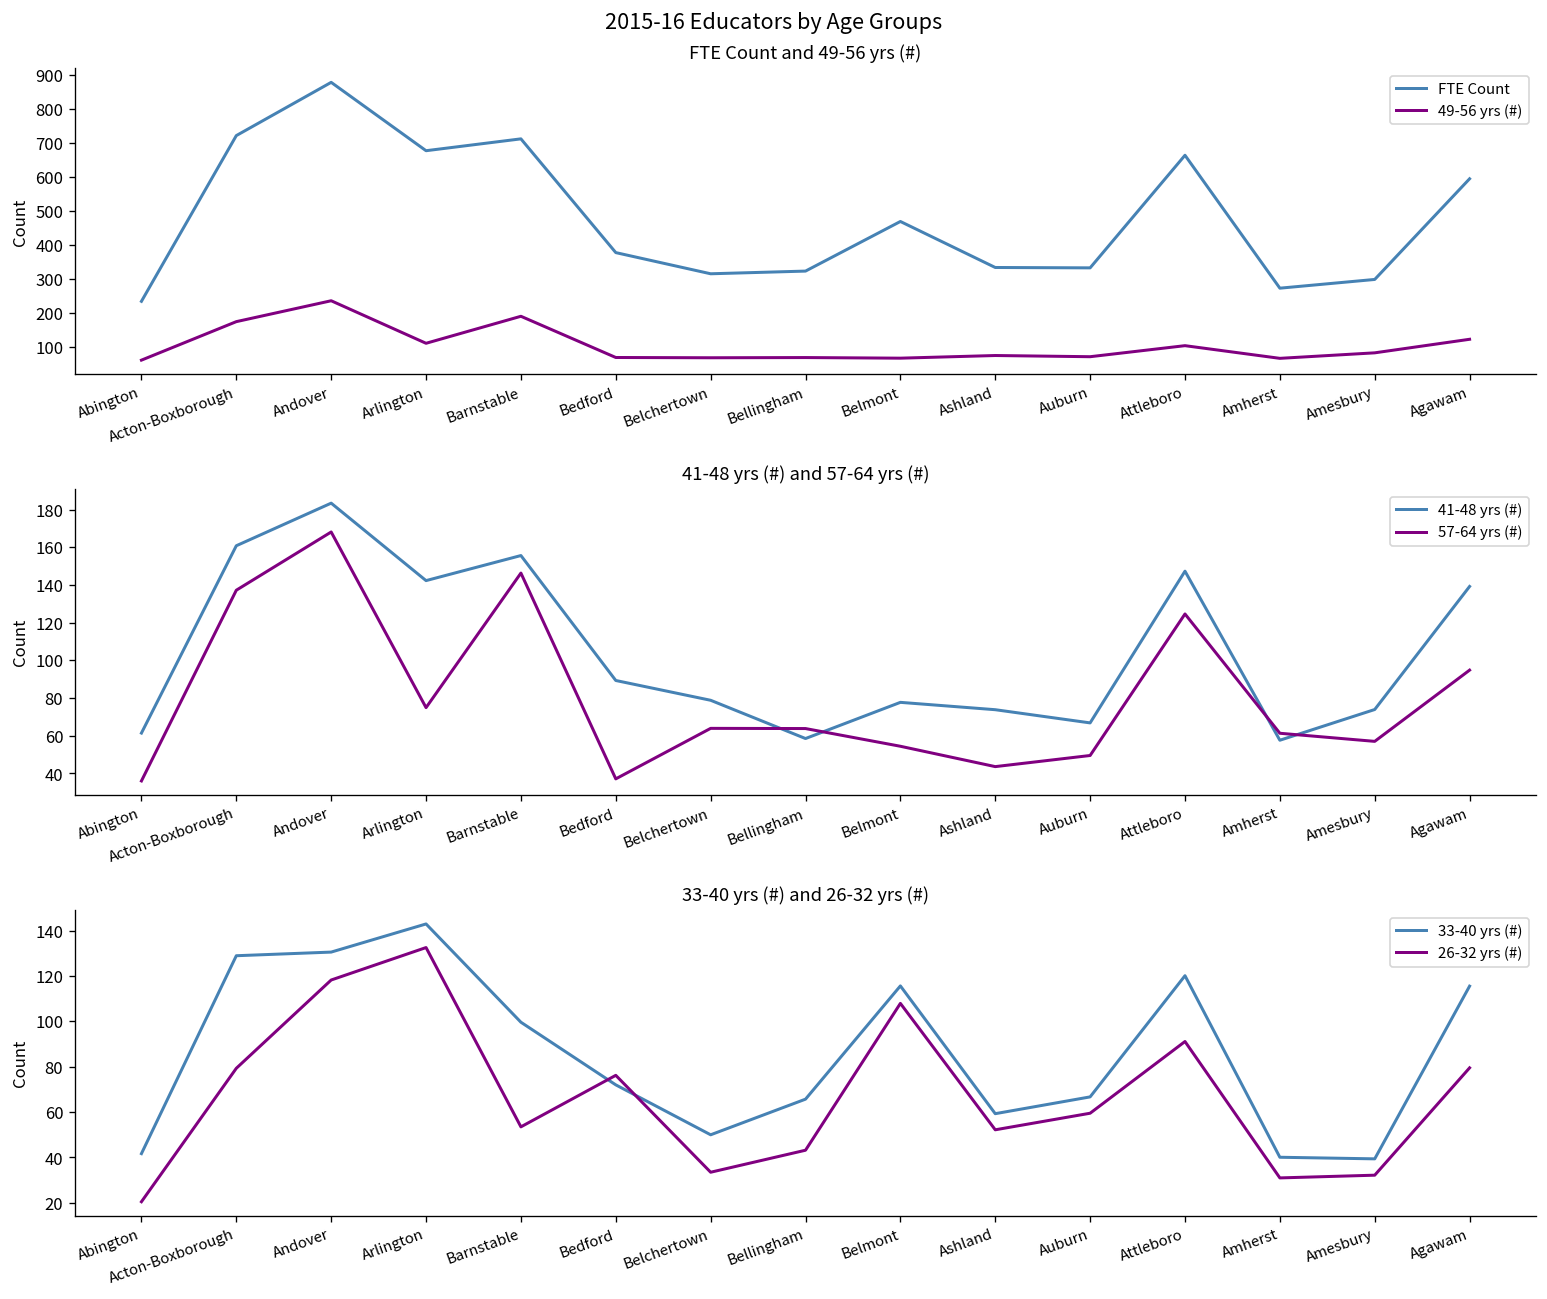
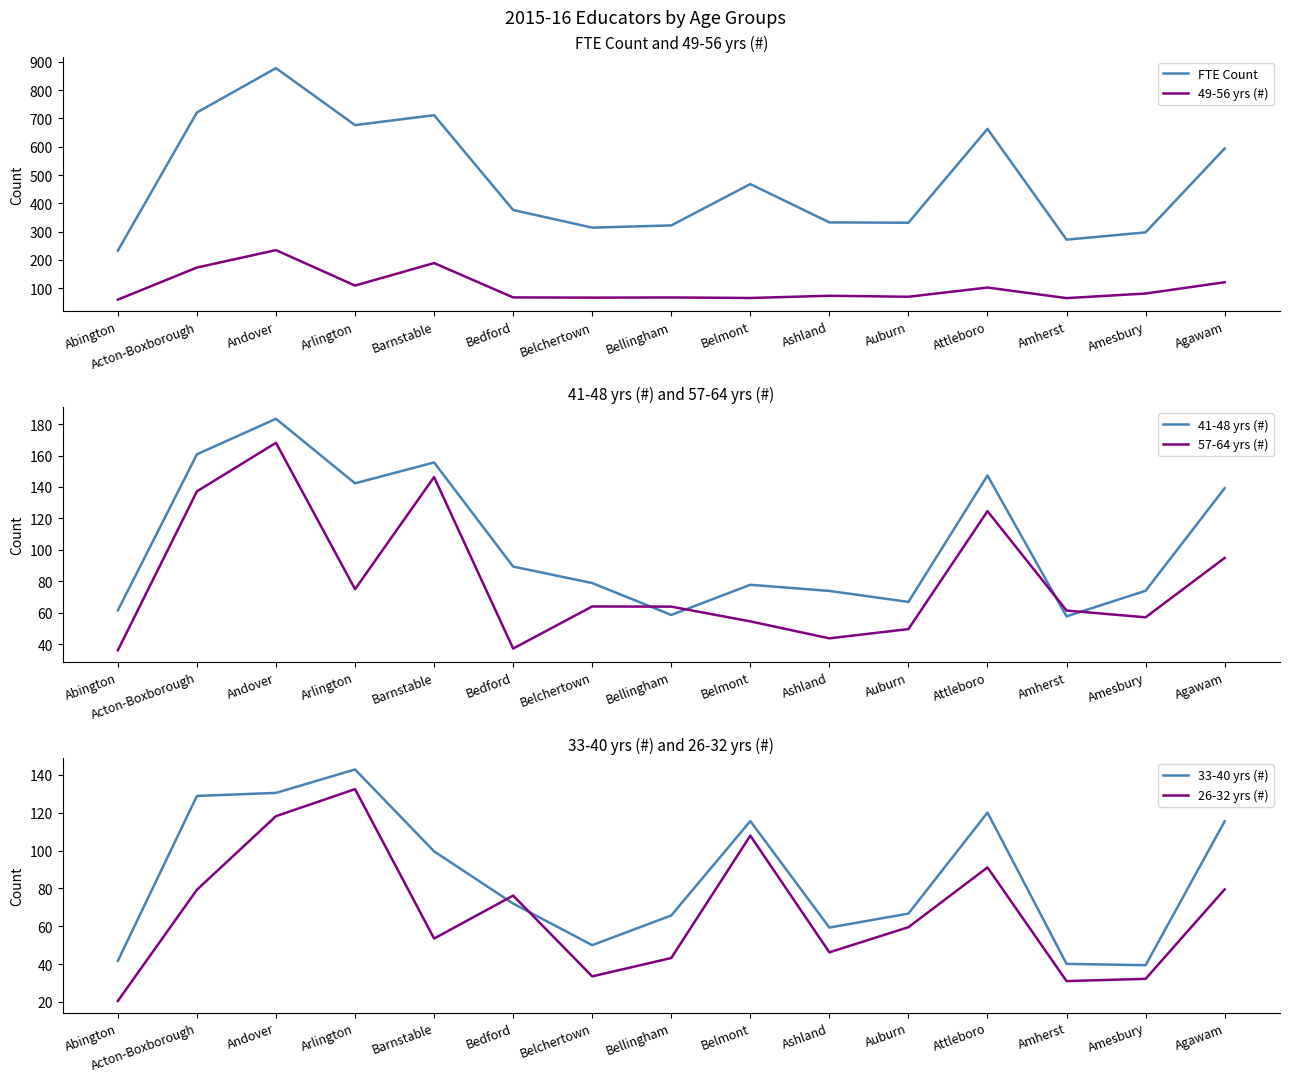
  {
    "FTE Count and 49-56 yrs (#)": {
      "FTE Count": {
        "Abington": 230,
        "Acton-Boxborough": 720,
        "Andover": 880,
        "Arlington": 680,
        "Barnstable": 710,
        "Bedford": 380,
        "Belchertown": 310,
        "Bellingham": 320,
        "Belmont": 470,
        "Ashland": 330,
        "Auburn": 330,
        "Attleboro": 660,
        "Amherst": 270,
        "Amesbury": 300,
        "Agawam": 590
      },
      "49-56 yrs (#)": {
        "Abington": 60,
        "Acton-Boxborough": 170,
        "Andover": 230,
        "Arlington": 110,
        "Barnstable": 190,
        "Bedford": 70,
        "Belchertown": 70,
        "Bellingham": 70,
        "Belmont": 70,
        "Ashland": 70,
        "Auburn": 70,
        "Attleboro": 100,
        "Amherst": 70,
        "Amesbury": 80,
        "Agawam": 120
      }
    },
    "41-48 yrs (#) and 57-64 yrs (#)": {
      "41-48 yrs (#)": {
        "Abington": 61,
        "Acton-Boxborough": 161,
        "Andover": 183,
        "Arlington": 142,
        "Barnstable": 156,
        "Bedford": 89,
        "Belchertown": 79,
        "Bellingham": 59,
        "Belmont": 78,
        "Ashland": 74,
        "Auburn": 67,
        "Attleboro": 147,
        "Amherst": 58,
        "Amesbury": 74,
        "Agawam": 139
      },
      "57-64 yrs (#)": {
        "Abington": 36,
        "Acton-Boxborough": 137,
        "Andover": 168,
        "Arlington": 75,
        "Barnstable": 146,
        "Bedford": 37,
        "Belchertown": 64,
        "Bellingham": 64,
        "Belmont": 54,
        "Ashland": 44,
        "Auburn": 50,
        "Attleboro": 125,
        "Amherst": 61,
        "Amesbury": 57,
        "Agawam": 95
      }
    },
    "33-40 yrs (#) and 26-32 yrs (#)": {
      "33-40 yrs (#)": {
        "Abington": 42,
        "Acton-Boxborough": 129,
        "Andover": 131,
        "Arlington": 143,
        "Barnstable": 100,
        "Bedford": 72,
        "Belchertown": 50,
        "Bellingham": 66,
        "Belmont": 116,
        "Ashland": 59,
        "Auburn": 67,
        "Attleboro": 120,
        "Amherst": 40,
        "Amesbury": 39,
        "Agawam": 116
      },
      "26-32 yrs (#)": {
        "Abington": 21,
        "Acton-Boxborough": 79,
        "Andover": 118,
        "Arlington": 133,
        "Barnstable": 54,
        "Bedford": 76,
        "Belchertown": 34,
        "Bellingham": 43,
        "Belmont": 108,
-       "Ashland": 52,
+       "Ashland": 46,
        "Auburn": 60,
        "Attleboro": 91,
        "Amherst": 31,
        "Amesbury": 32,
        "Agawam": 80
      }
    }
  }
